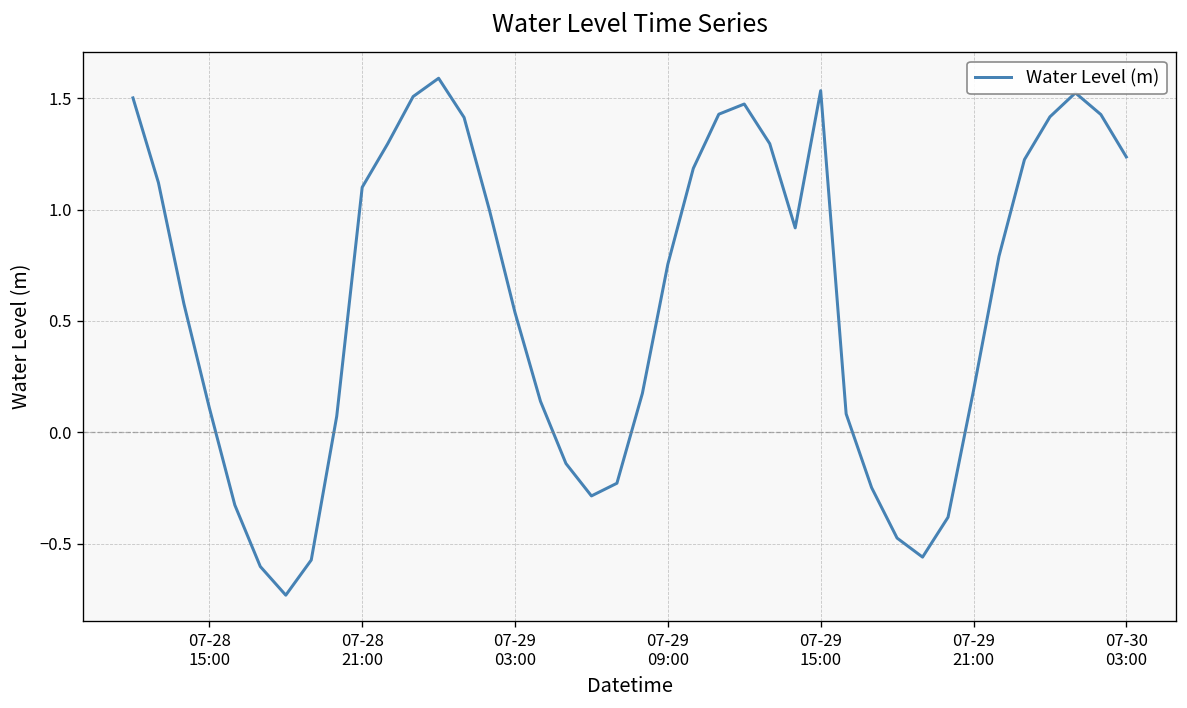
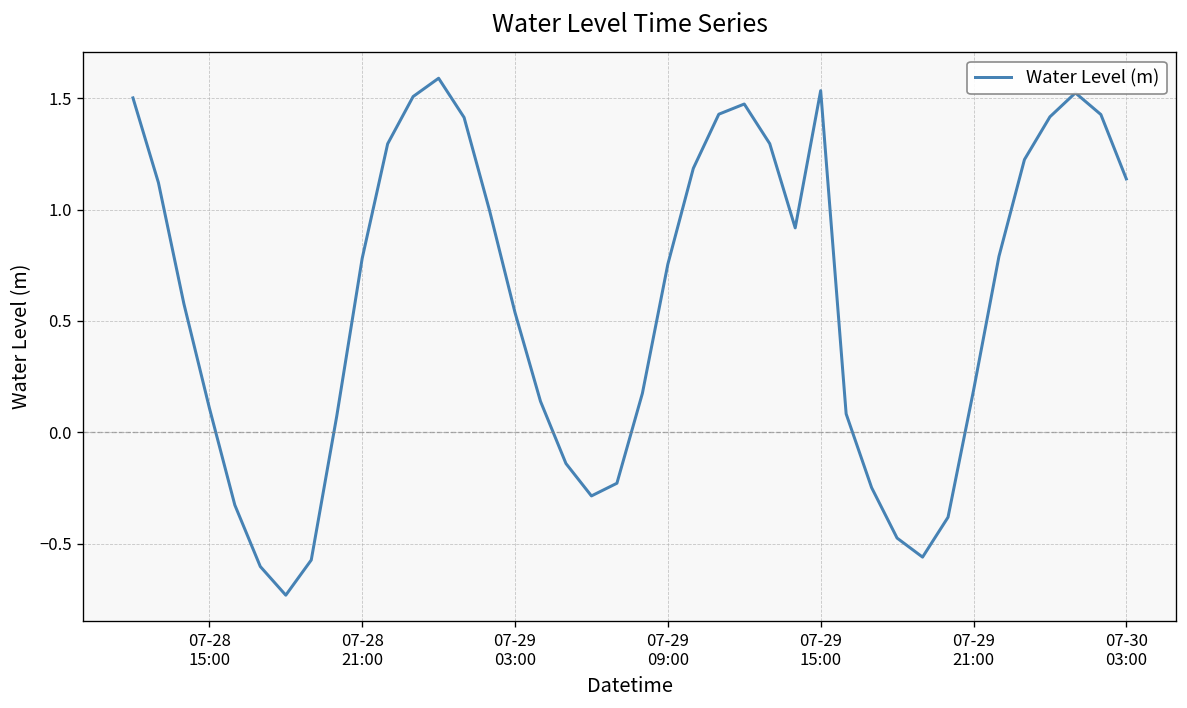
  {
    "07-28 15:00": 0.11,
-   "07-28 21:00": 1.10,
+   "07-28 21:00": 0.78,
    "07-29 03:00": 0.54,
    "07-29 09:00": 0.75,
    "07-29 15:00": 1.53,
    "07-29 21:00": 0.19,
-   "07-30 03:00": 1.24
+   "07-30 03:00": 1.14
  }
